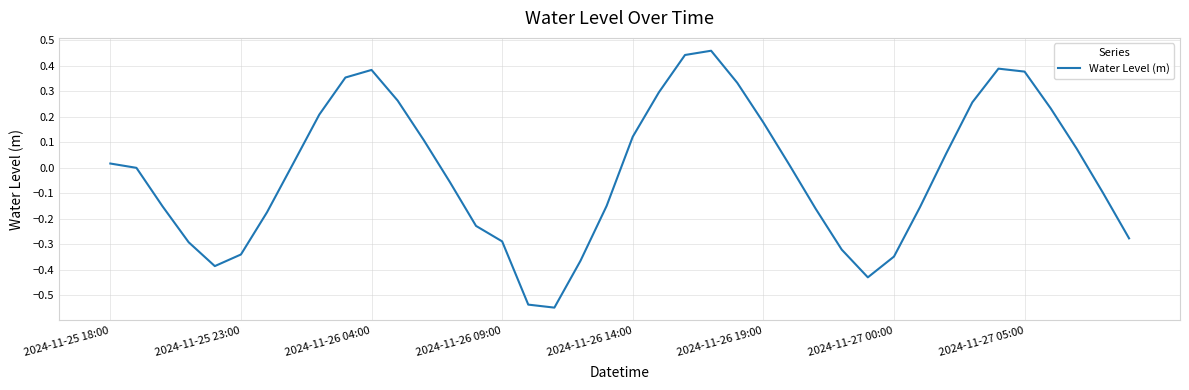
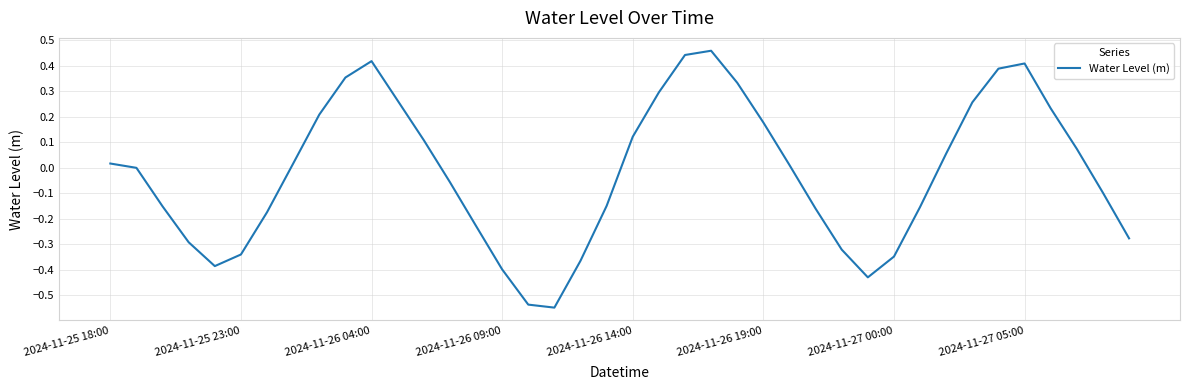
  {
    "2024-11-25 18:00": 0.02,
    "2024-11-25 23:00": -0.34,
-   "2024-11-26 04:00": 0.38,
-   "2024-11-26 09:00": -0.29,
+   "2024-11-26 04:00": 0.42,
+   "2024-11-26 09:00": -0.40,
    "2024-11-26 14:00": 0.12,
    "2024-11-26 19:00": 0.18,
    "2024-11-27 00:00": -0.35,
-   "2024-11-27 05:00": 0.38
+   "2024-11-27 05:00": 0.41
  }
